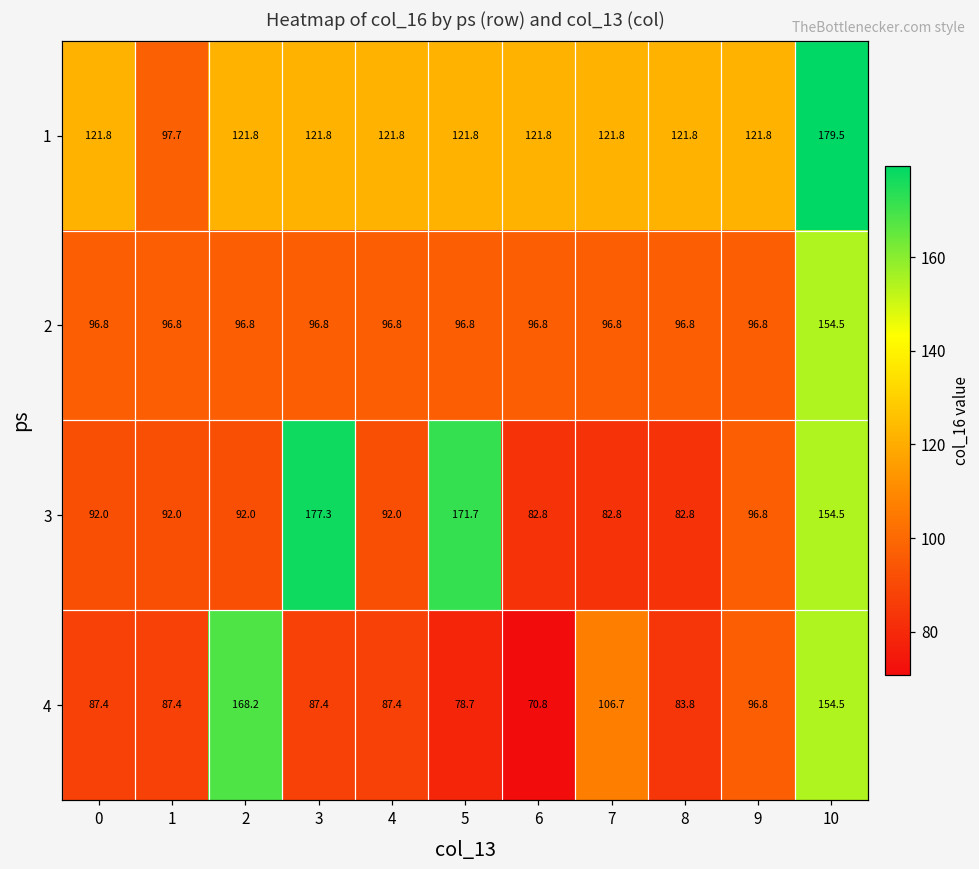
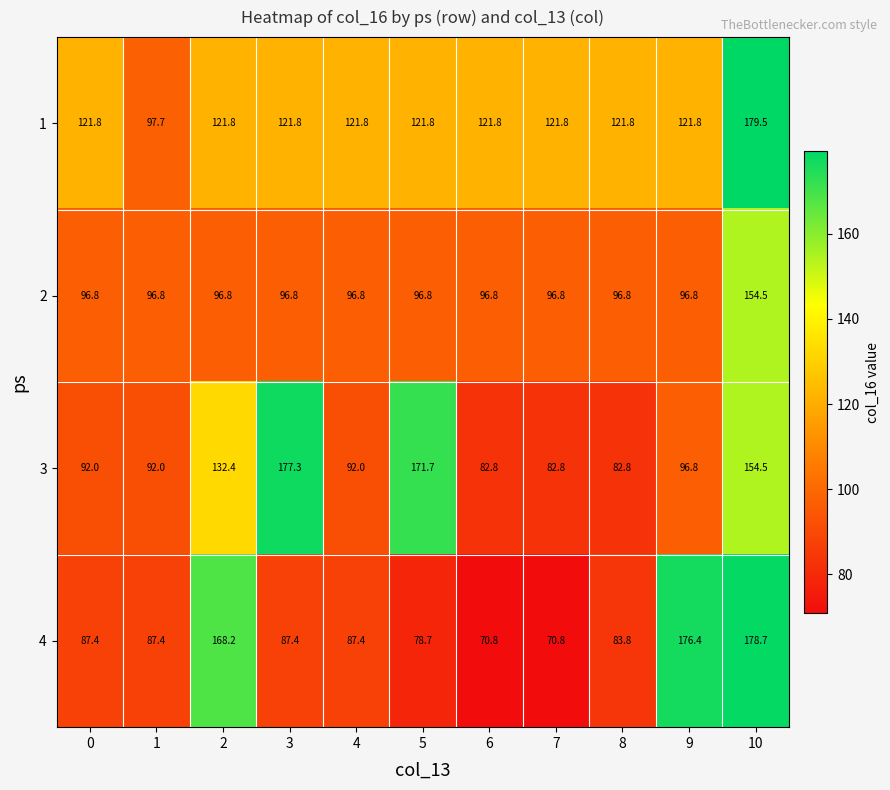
  {
    "1": {
      "0": 121.8,
      "1": 97.7,
      "2": 121.8,
      "3": 121.8,
      "4": 121.8,
      "5": 121.8,
      "6": 121.8,
      "7": 121.8,
      "8": 121.8,
      "9": 121.8,
      "10": 179.5
    },
    "2": {
      "0": 96.8,
      "1": 96.8,
      "2": 96.8,
      "3": 96.8,
      "4": 96.8,
      "5": 96.8,
      "6": 96.8,
      "7": 96.8,
      "8": 96.8,
      "9": 96.8,
      "10": 154.5
    },
    "3": {
      "0": 92.0,
      "1": 92.0,
-     "2": 92.0,
+     "2": 132.4,
      "3": 177.3,
      "4": 92.0,
      "5": 171.7,
      "6": 82.8,
      "7": 82.8,
      "8": 82.8,
      "9": 96.8,
      "10": 154.5
    },
    "4": {
      "0": 87.4,
      "1": 87.4,
      "2": 168.2,
      "3": 87.4,
      "4": 87.4,
      "5": 78.7,
      "6": 70.8,
-     "7": 106.7,
+     "7": 70.8,
      "8": 83.8,
-     "9": 96.8,
-     "10": 154.5
+     "9": 176.4,
+     "10": 178.7
    }
  }
